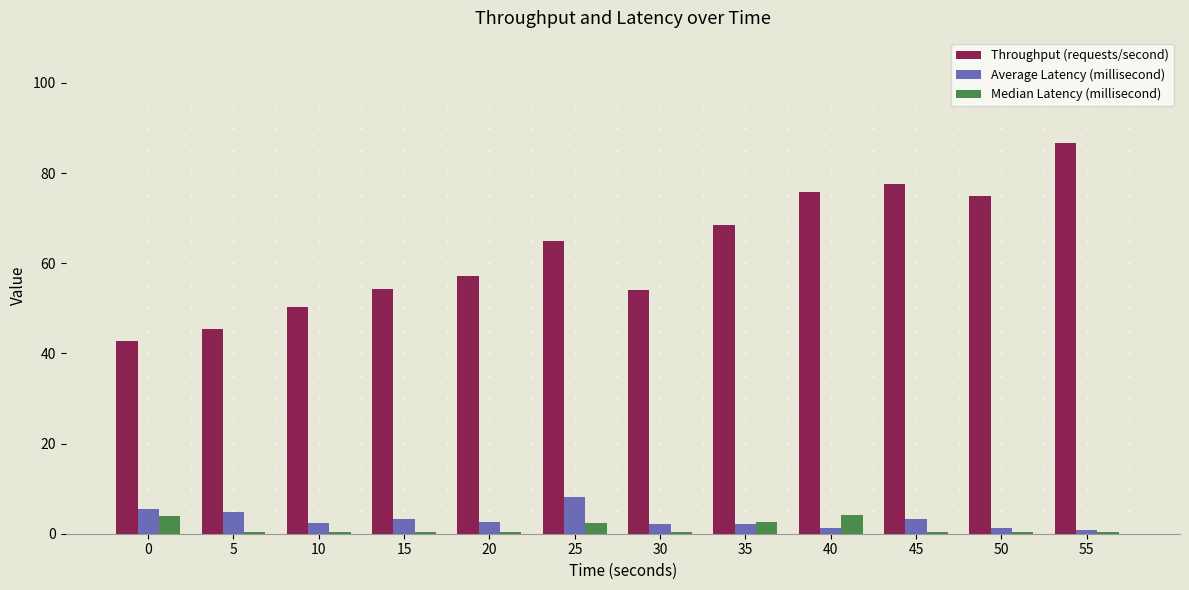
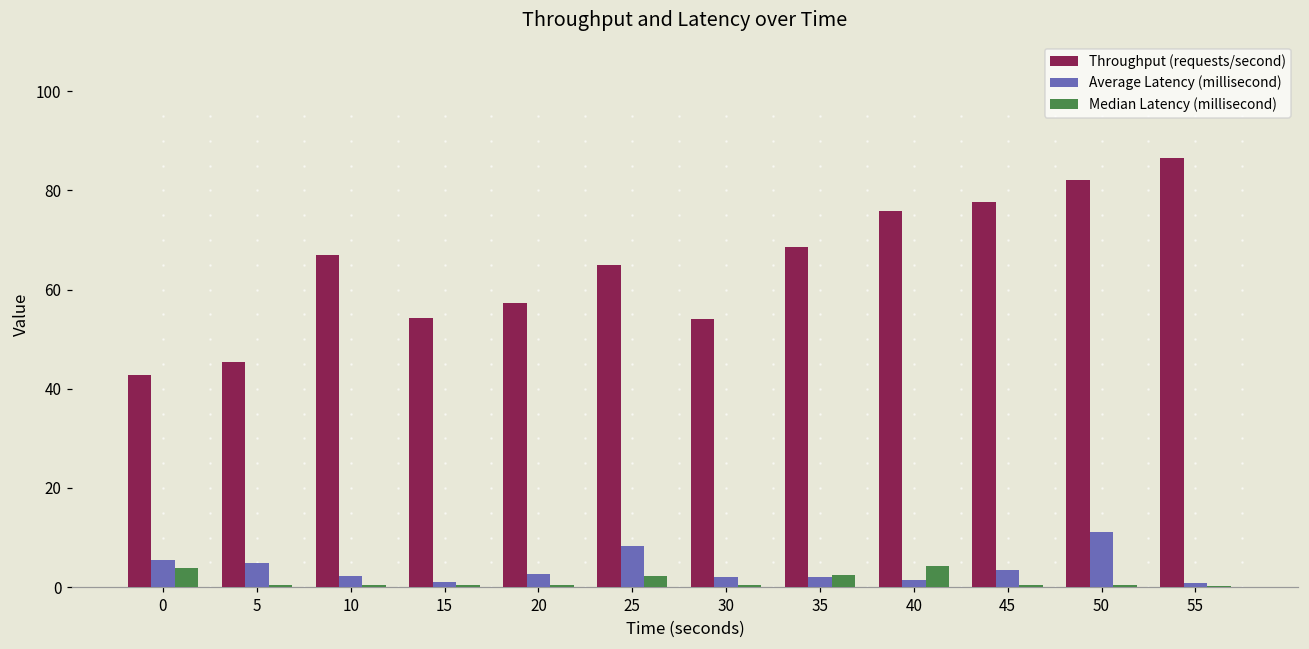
  {
    "Throughput (requests/second)": {
      "0": 43,
      "5": 45,
-     "10": 50,
+     "10": 67,
      "15": 54,
      "20": 57,
      "25": 65,
      "30": 54,
      "35": 69,
      "40": 76,
      "45": 78,
-     "50": 75,
+     "50": 82,
      "55": 87
    },
    "Average Latency (millisecond)": {
      "0": 5,
      "5": 5,
      "10": 2,
-     "15": 3,
+     "15": 1,
      "20": 3,
      "25": 8,
      "30": 2,
      "35": 2,
      "40": 1,
      "45": 3,
-     "50": 1,
+     "50": 11,
      "55": 1
    },
    "Median Latency (millisecond)": {
      "0": 4,
      "25": 2,
      "35": 3,
      "40": 4
    }
  }
